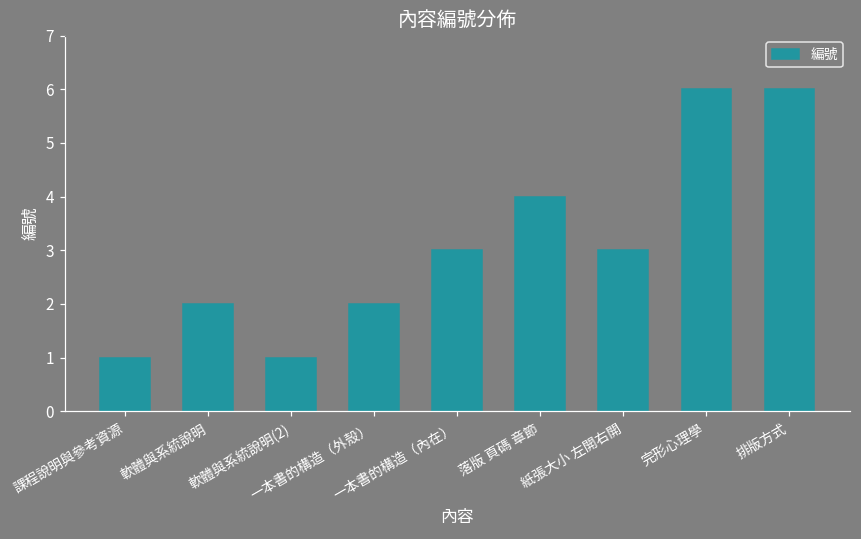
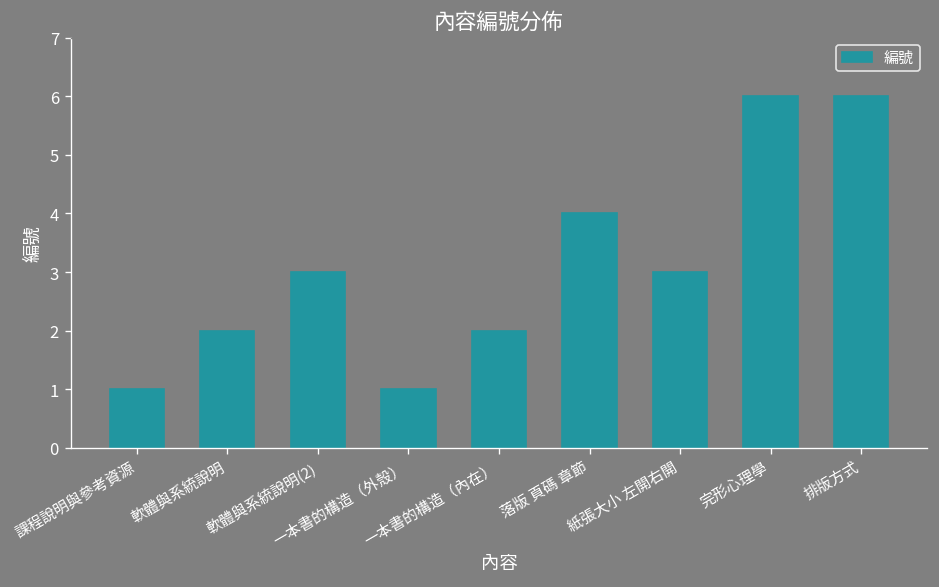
  {
    "課程說明與參考資源": 1,
    "軟體與系統說明": 2,
-   "軟體與系統說明(2)": 1,
-   "一本書的構造（外殼）": 2,
-   "一本書的構造（內在）": 3,
+   "軟體與系統說明(2)": 3,
+   "一本書的構造（外殼）": 1,
+   "一本書的構造（內在）": 2,
    "落版 頁碼 章節": 4,
    "紙張大小 左開右開": 3,
    "完形心理學": 6,
    "排版方式": 6
  }
